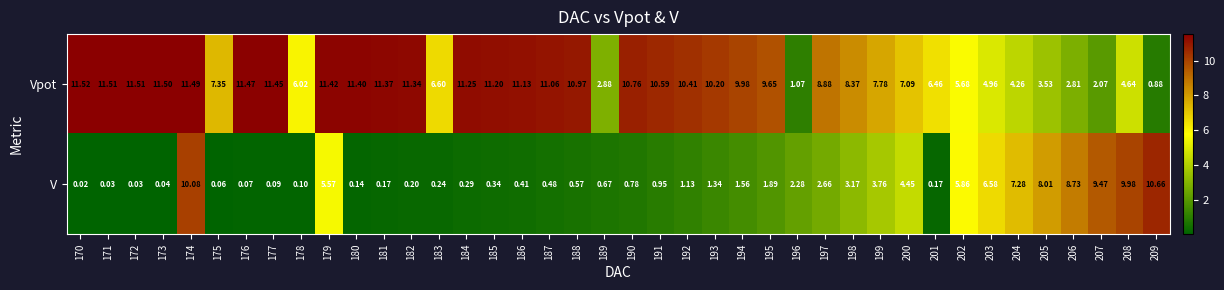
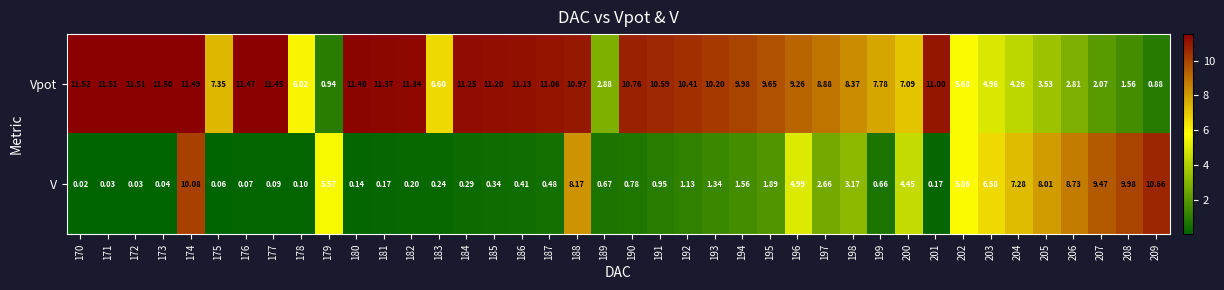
  {
    "Vpot": {
      "170": 11.52,
      "171": 11.51,
      "172": 11.51,
      "173": 11.50,
      "174": 11.49,
      "175": 7.35,
      "176": 11.47,
      "177": 11.45,
      "178": 6.02,
-     "179": 11.42,
+     "179": 0.94,
      "180": 11.40,
      "181": 11.37,
      "182": 11.34,
      "183": 6.60,
      "184": 11.25,
      "185": 11.20,
      "186": 11.13,
      "187": 11.06,
      "188": 10.97,
      "189": 2.88,
      "190": 10.76,
      "191": 10.59,
      "192": 10.41,
      "193": 10.20,
      "194": 9.98,
      "195": 9.65,
-     "196": 1.07,
+     "196": 9.26,
      "197": 8.88,
      "198": 8.37,
      "199": 7.78,
      "200": 7.09,
-     "201": 6.46,
+     "201": 11.00,
      "202": 5.68,
      "203": 4.96,
      "204": 4.26,
      "205": 3.53,
      "206": 2.81,
      "207": 2.07,
-     "208": 4.64,
+     "208": 1.56,
      "209": 0.88
    },
    "V": {
      "170": 0.02,
      "171": 0.03,
      "172": 0.03,
      "173": 0.04,
      "174": 10.08,
      "175": 0.06,
      "176": 0.07,
      "177": 0.09,
      "178": 0.10,
      "179": 5.57,
      "180": 0.14,
      "181": 0.17,
      "182": 0.20,
      "183": 0.24,
      "184": 0.29,
      "185": 0.34,
      "186": 0.41,
      "187": 0.48,
-     "188": 0.57,
+     "188": 8.17,
      "189": 0.67,
      "190": 0.78,
      "191": 0.95,
      "192": 1.13,
      "193": 1.34,
      "194": 1.56,
      "195": 1.89,
-     "196": 2.28,
+     "196": 4.99,
      "197": 2.66,
      "198": 3.17,
-     "199": 3.76,
+     "199": 0.66,
      "200": 4.45,
      "201": 0.17,
      "202": 5.86,
      "203": 6.58,
      "204": 7.28,
      "205": 8.01,
      "206": 8.73,
      "207": 9.47,
      "208": 9.98,
      "209": 10.66
    }
  }
